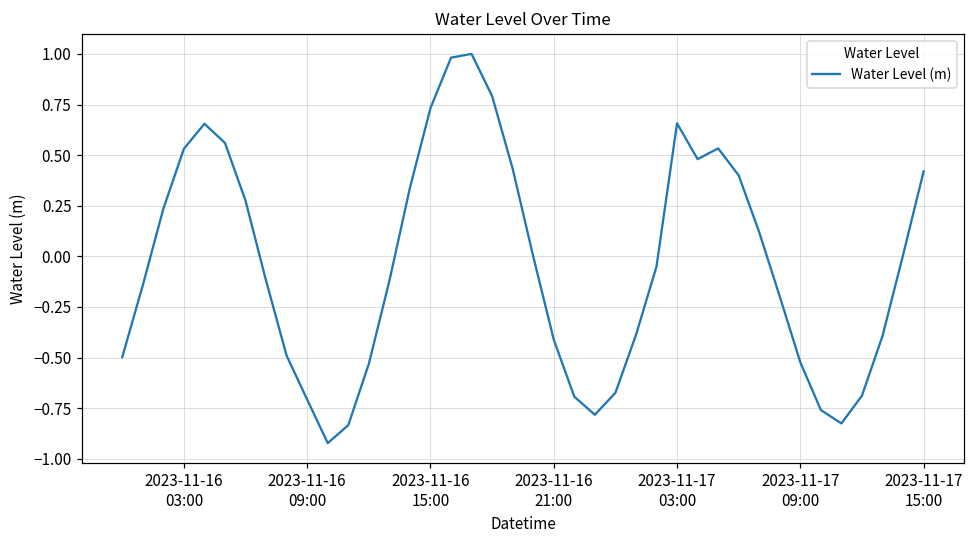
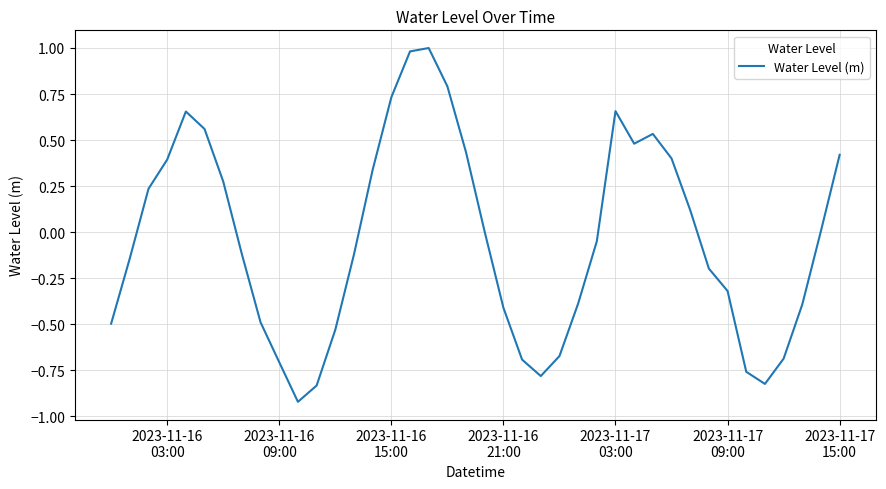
  {
-   "2023-11-16 03:00": 0.53,
+   "2023-11-16 03:00": 0.39,
    "2023-11-16 09:00": -0.71,
    "2023-11-16 15:00": 0.73,
    "2023-11-16 21:00": -0.41,
    "2023-11-17 03:00": 0.66,
-   "2023-11-17 09:00": -0.52,
+   "2023-11-17 09:00": -0.32,
    "2023-11-17 15:00": 0.42
  }
